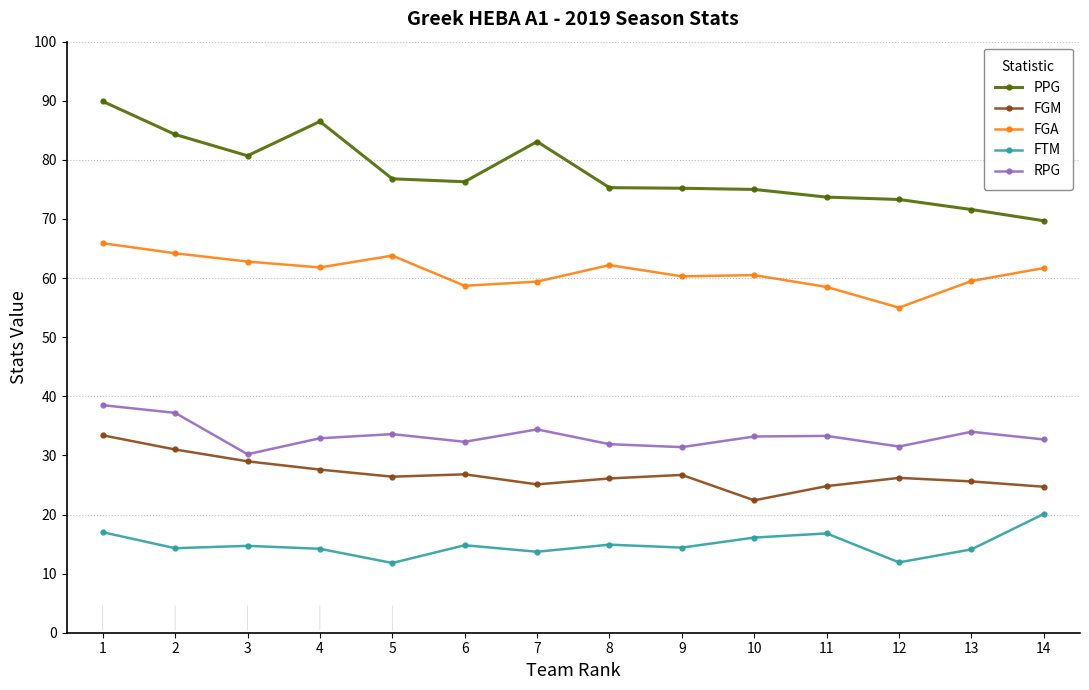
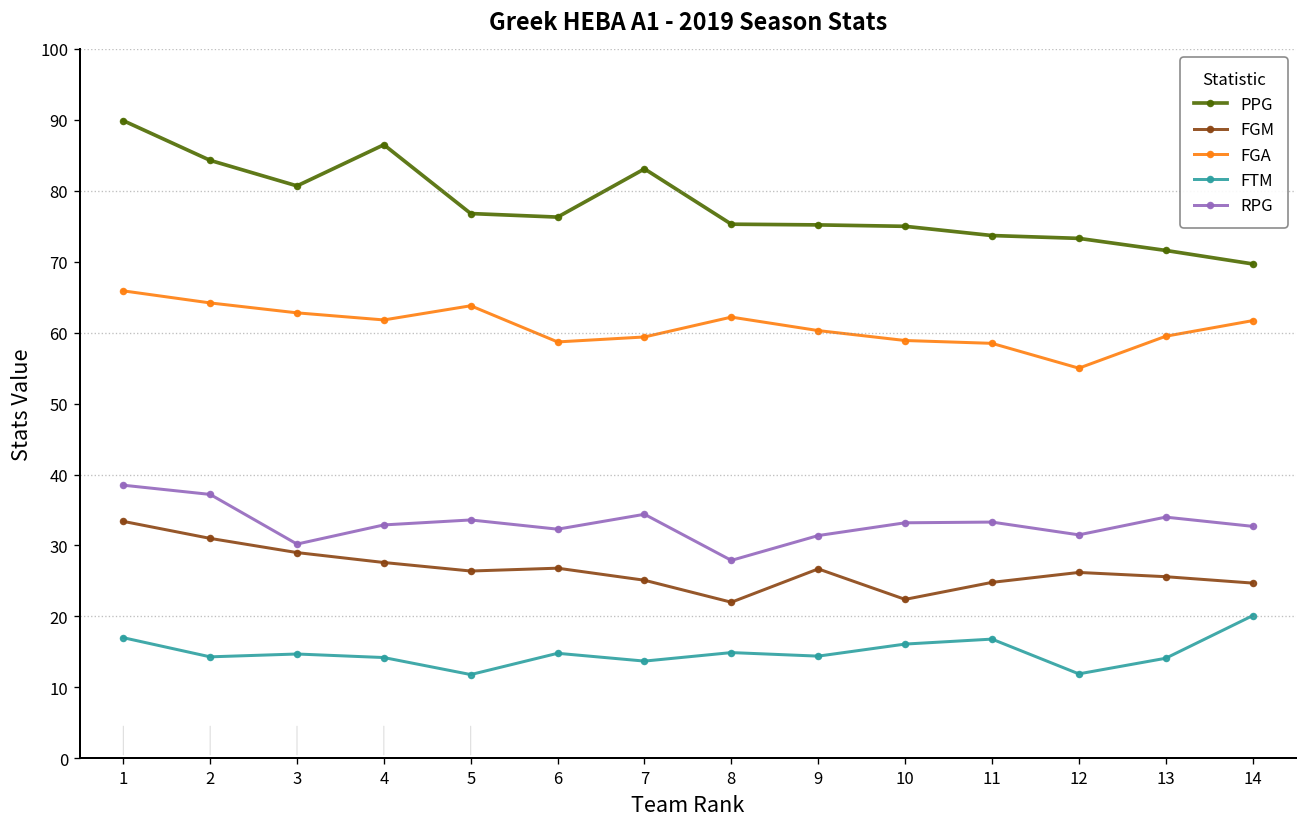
  {
    "PPG": {
      "1": 90,
      "2": 84,
      "3": 81,
      "4": 87,
      "5": 77,
      "6": 76,
      "7": 83,
      "8": 75,
      "9": 75,
      "10": 75,
      "11": 74,
      "12": 73,
      "13": 72,
      "14": 70
    },
    "FGM": {
      "1": 33,
      "2": 31,
      "3": 29,
      "4": 28,
      "5": 26,
      "6": 27,
      "7": 25,
-     "8": 26,
+     "8": 22,
      "9": 27,
      "10": 22,
      "11": 25,
      "12": 26,
      "13": 26,
      "14": 25
    },
    "FGA": {
      "1": 66,
      "2": 64,
      "3": 63,
      "4": 62,
      "5": 64,
      "6": 59,
      "7": 59,
      "8": 62,
      "9": 60,
-     "10": 61,
+     "10": 59,
      "11": 59,
      "12": 55,
      "13": 60,
      "14": 62
    },
    "FTM": {
      "1": 17,
      "2": 14,
      "3": 15,
      "4": 14,
      "5": 12,
      "6": 15,
      "7": 14,
      "8": 15,
      "9": 14,
      "10": 16,
      "11": 17,
      "12": 12,
      "13": 14,
      "14": 20
    },
    "RPG": {
      "1": 39,
      "2": 37,
      "3": 30,
      "4": 33,
      "5": 34,
      "6": 32,
      "7": 34,
-     "8": 32,
+     "8": 28,
      "9": 31,
      "10": 33,
      "11": 33,
      "12": 32,
      "13": 34,
      "14": 33
    }
  }
